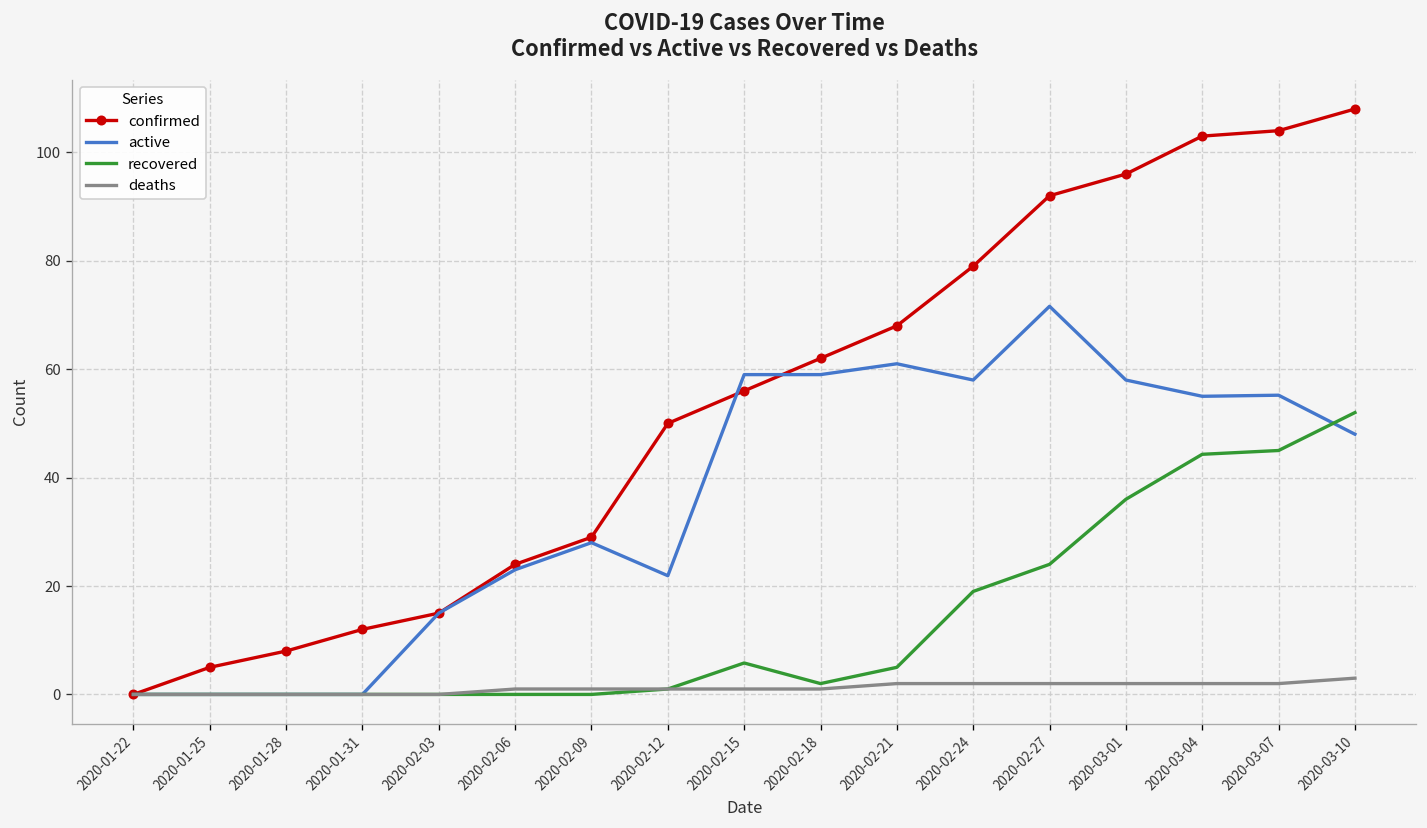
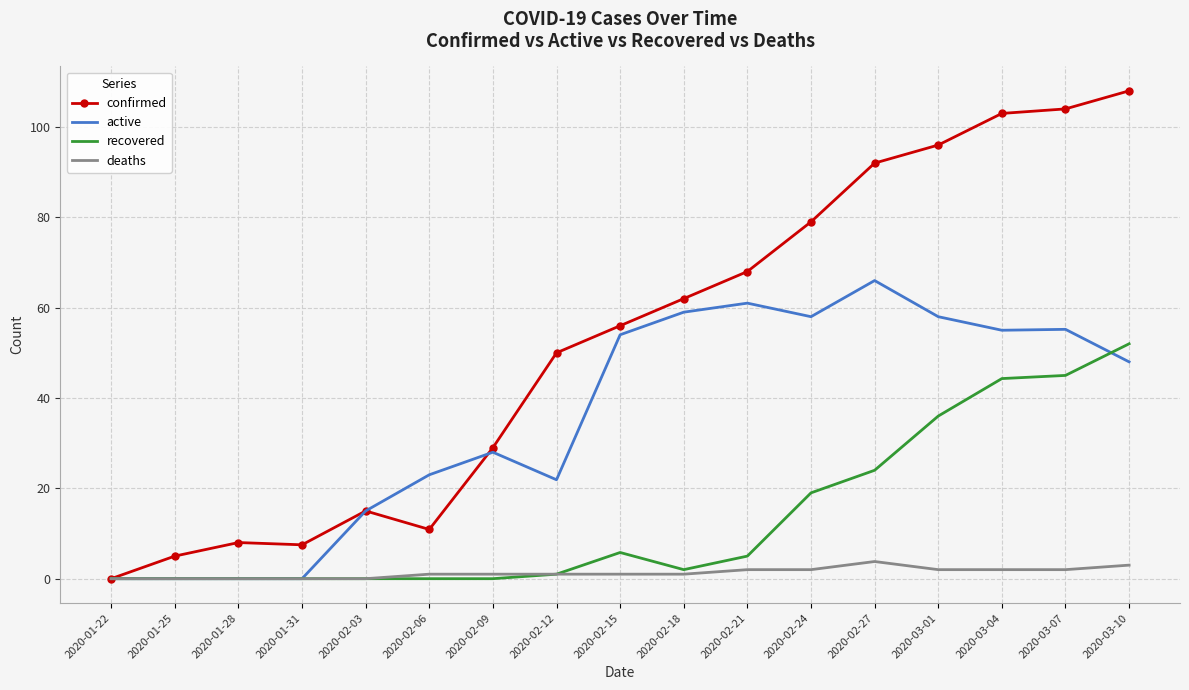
  {
    "confirmed": {
      "2020-01-25": 5,
      "2020-01-28": 8,
-     "2020-01-31": 12,
-     "2020-02-06": 24,
+     "2020-01-31": 8,
+     "2020-02-06": 11,
      "2020-02-09": 29,
      "2020-02-12": 50,
      "2020-02-15": 56,
      "2020-02-18": 62,
      "2020-02-21": 68,
      "2020-02-24": 79,
      "2020-02-27": 92,
      "2020-03-01": 96,
      "2020-03-04": 103,
      "2020-03-07": 104,
      "2020-03-10": 108
    },
    "active": {
      "2020-02-06": 23,
      "2020-02-09": 28,
      "2020-02-12": 22,
-     "2020-02-15": 59,
+     "2020-02-15": 54,
      "2020-02-18": 59,
      "2020-02-21": 61,
      "2020-02-24": 58,
-     "2020-02-27": 72,
+     "2020-02-27": 66,
      "2020-03-01": 58,
      "2020-03-04": 55,
      "2020-03-07": 55,
      "2020-03-10": 48
    },
    "recovered": {
      "2020-02-06": 0,
      "2020-02-09": 0,
      "2020-02-15": 6,
      "2020-02-18": 2,
      "2020-02-21": 5,
      "2020-02-24": 19,
      "2020-02-27": 24,
      "2020-03-01": 36,
      "2020-03-04": 44,
      "2020-03-07": 45,
      "2020-03-10": 52
    },
    "deaths": {
      "2020-02-06": 1,
      "2020-02-09": 1,
      "2020-02-15": 1,
      "2020-02-18": 1,
      "2020-02-21": 2,
      "2020-02-24": 2,
-     "2020-02-27": 2,
+     "2020-02-27": 4,
      "2020-03-01": 2,
      "2020-03-04": 2,
      "2020-03-07": 2,
      "2020-03-10": 3
    }
  }
